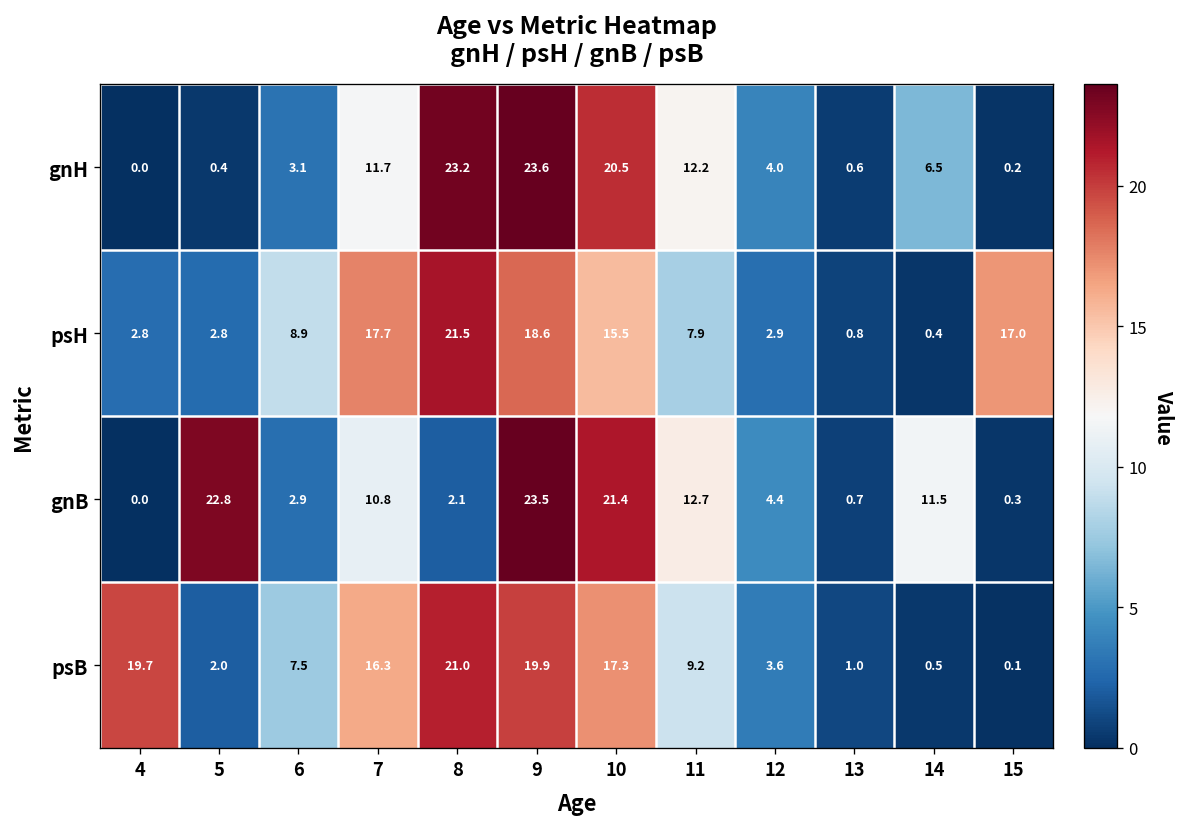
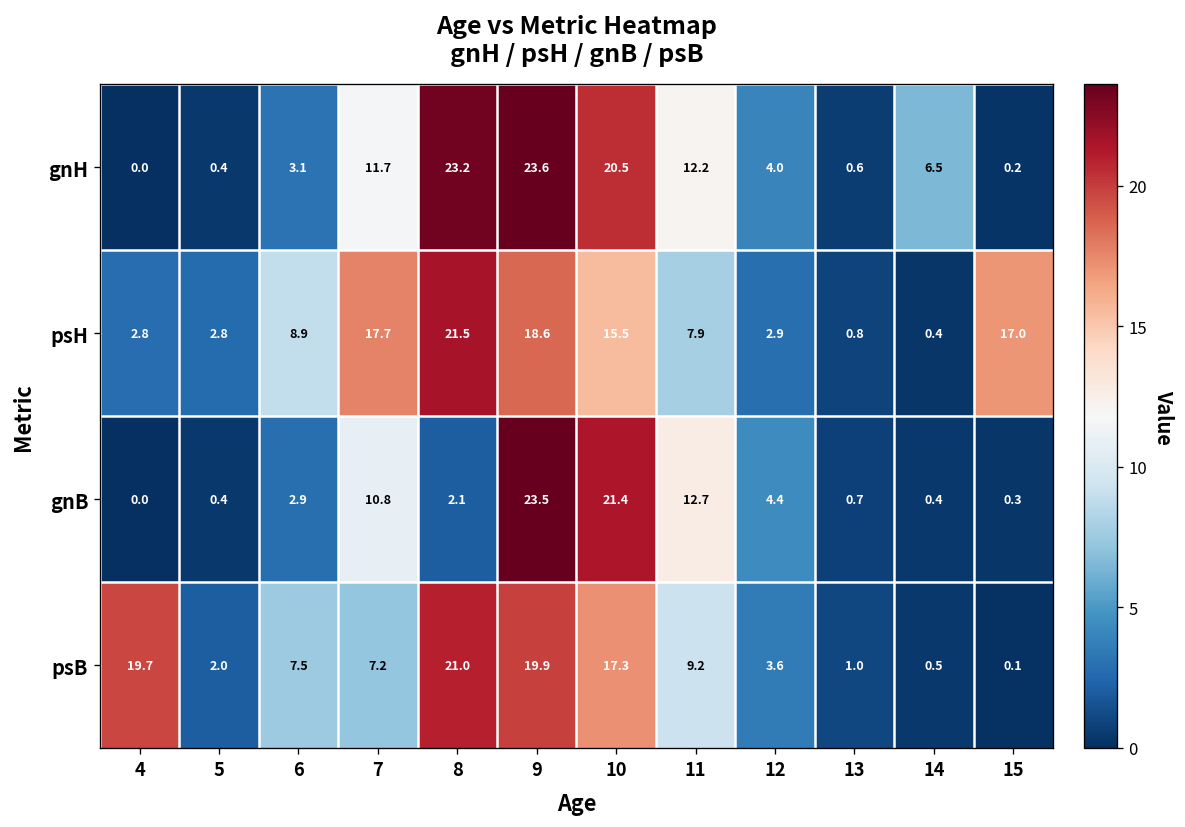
  {
    "gnH": {
      "4": 0.0,
      "5": 0.4,
      "6": 3.1,
      "7": 11.7,
      "8": 23.2,
      "9": 23.6,
      "10": 20.5,
      "11": 12.2,
      "12": 4.0,
      "13": 0.6,
      "14": 6.5,
      "15": 0.2
    },
    "psH": {
      "4": 2.8,
      "5": 2.8,
      "6": 8.9,
      "7": 17.7,
      "8": 21.5,
      "9": 18.6,
      "10": 15.5,
      "11": 7.9,
      "12": 2.9,
      "13": 0.8,
      "14": 0.4,
      "15": 17.0
    },
    "gnB": {
      "4": 0.0,
-     "5": 22.8,
+     "5": 0.4,
      "6": 2.9,
      "7": 10.8,
      "8": 2.1,
      "9": 23.5,
      "10": 21.4,
      "11": 12.7,
      "12": 4.4,
      "13": 0.7,
-     "14": 11.5,
+     "14": 0.4,
      "15": 0.3
    },
    "psB": {
      "4": 19.7,
      "5": 2.0,
      "6": 7.5,
-     "7": 16.3,
+     "7": 7.2,
      "8": 21.0,
      "9": 19.9,
      "10": 17.3,
      "11": 9.2,
      "12": 3.6,
      "13": 1.0,
      "14": 0.5,
      "15": 0.1
    }
  }
